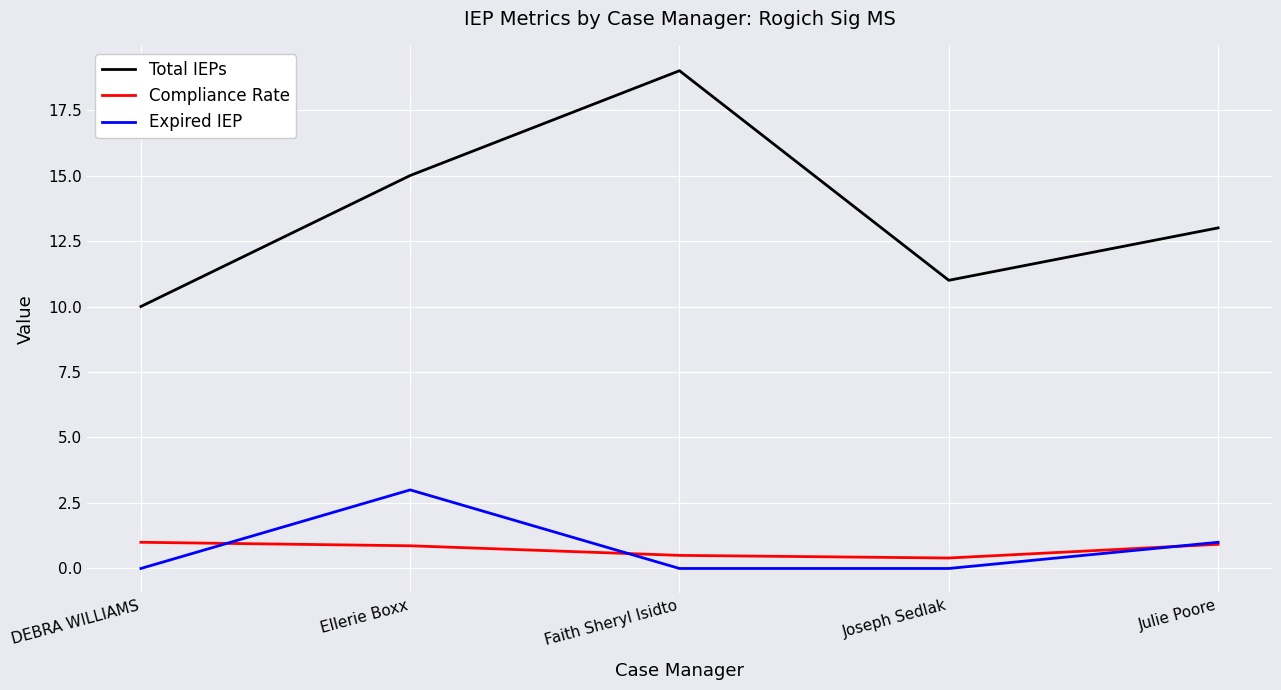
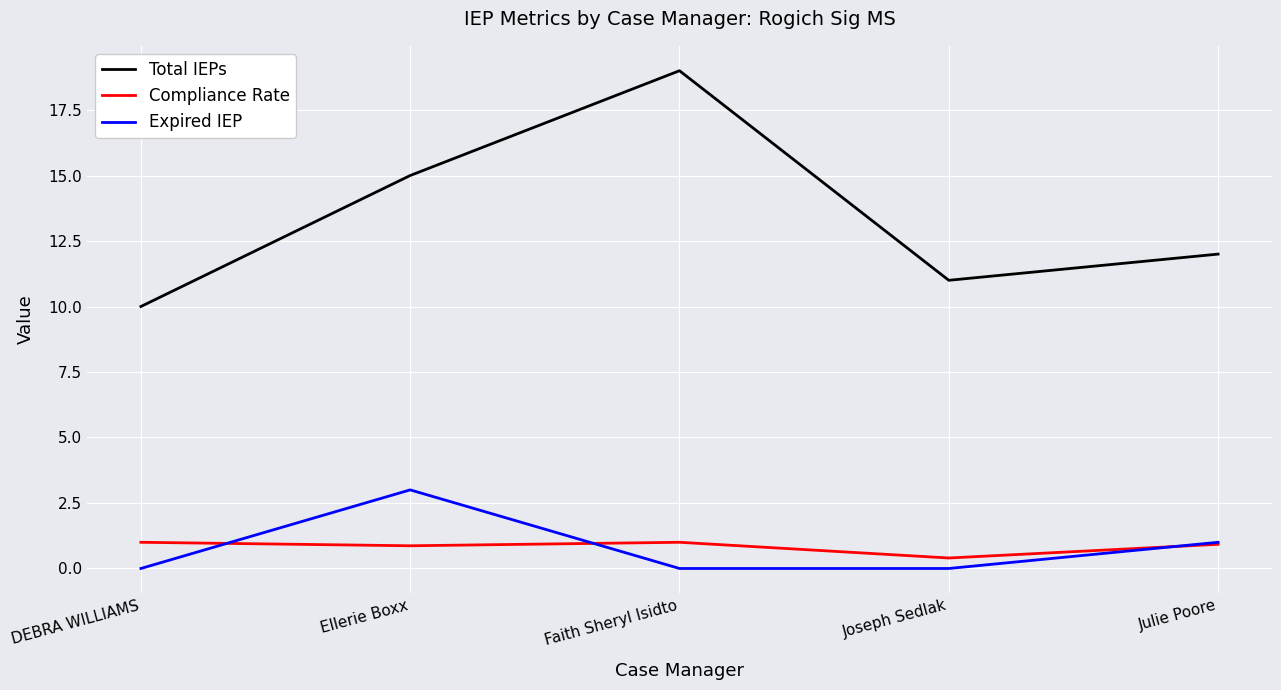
  {
    "Total IEPs": {
      "DEBRA WILLIAMS": 10,
      "Ellerie Boxx": 15,
      "Faith Sheryl Isidto": 19,
      "Joseph Sedlak": 11,
-     "Julie Poore": 13
+     "Julie Poore": 12
    },
    "Compliance Rate": {
      "DEBRA WILLIAMS": 1.0,
      "Ellerie Boxx": 0.9,
-     "Faith Sheryl Isidto": 0.5,
+     "Faith Sheryl Isidto": 1.0,
      "Joseph Sedlak": 0.4
    },
    "Expired IEP": {
      "DEBRA WILLIAMS": 0.0,
      "Ellerie Boxx": 3.0,
      "Faith Sheryl Isidto": 0.0,
      "Joseph Sedlak": 0.0
    }
  }
